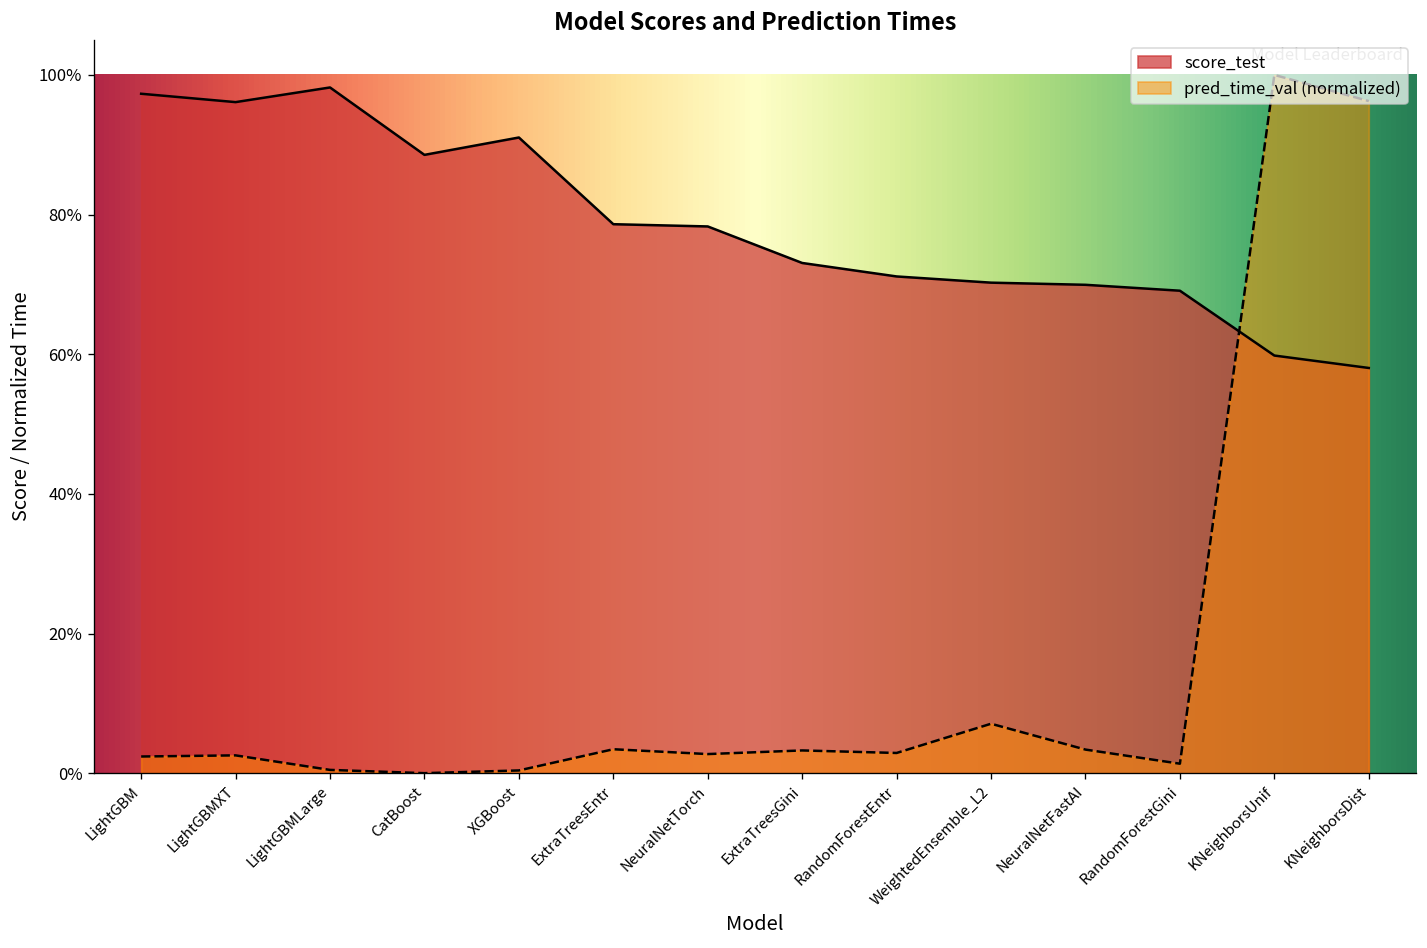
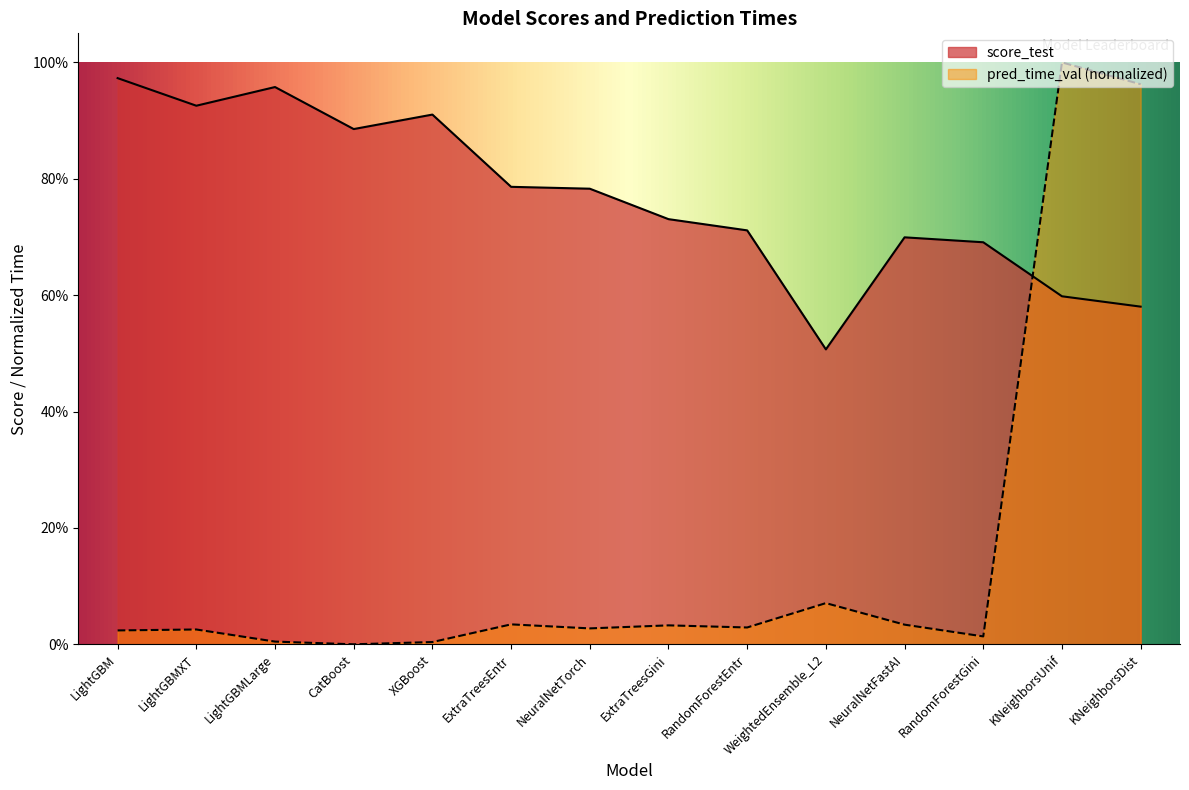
  {
    "score_test": {
      "LightGBM": "97%",
-     "LightGBMXT": "96%",
-     "LightGBMLarge": "98%",
+     "LightGBMXT": "93%",
+     "LightGBMLarge": "96%",
      "CatBoost": "89%",
      "XGBoost": "91%",
      "ExtraTreesEntr": "79%",
      "NeuralNetTorch": "78%",
      "ExtraTreesGini": "73%",
      "RandomForestEntr": "71%",
-     "WeightedEnsemble_L2": "70%",
+     "WeightedEnsemble_L2": "51%",
      "NeuralNetFastAI": "70%",
      "RandomForestGini": "69%",
      "KNeighborsUnif": "60%",
      "KNeighborsDist": "58%"
    },
    "pred_time_val (normalized)": {
      "LightGBM": "2%",
      "LightGBMXT": "3%",
      "LightGBMLarge": "0%",
      "CatBoost": "0%",
      "XGBoost": "0%",
      "ExtraTreesEntr": "3%",
      "NeuralNetTorch": "3%",
      "ExtraTreesGini": "3%",
      "RandomForestEntr": "3%",
      "WeightedEnsemble_L2": "7%",
      "NeuralNetFastAI": "3%",
      "RandomForestGini": "1%"
    }
  }
